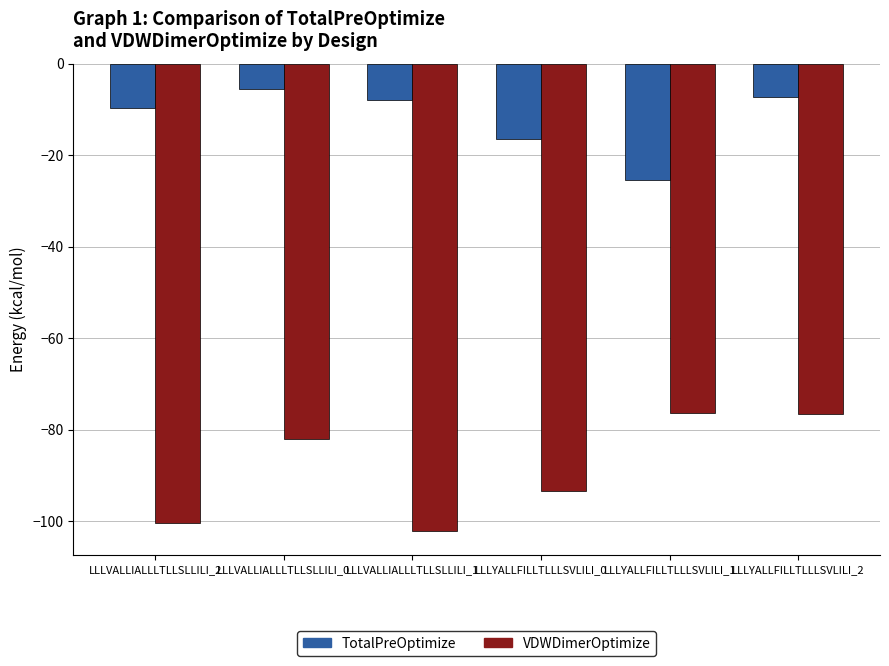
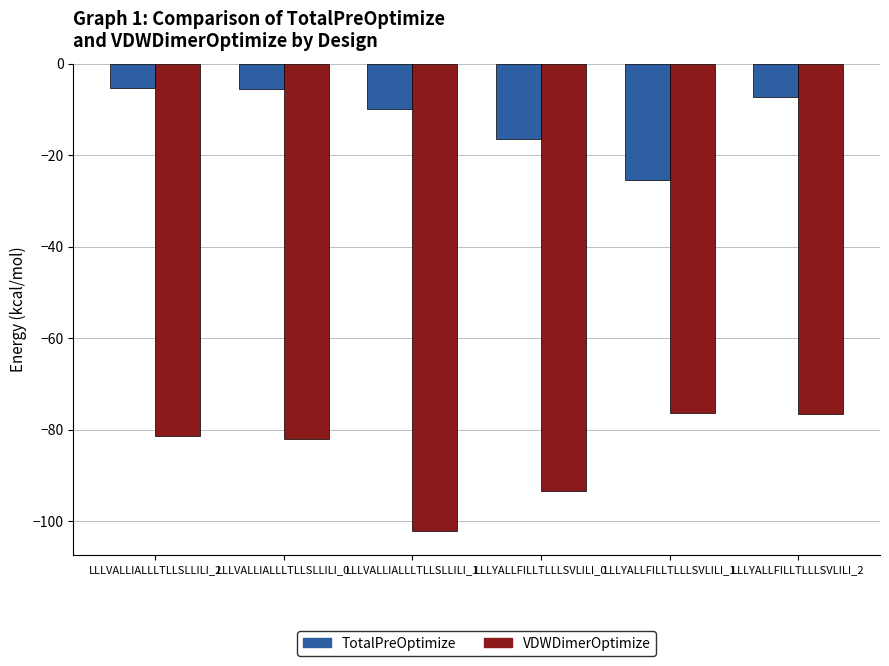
  {
    "TotalPreOptimize": {
-     "LLLVALLIALLLTLLSLLILI_2": -10,
+     "LLLVALLIALLLTLLSLLILI_2": -5,
      "LLLVALLIALLLTLLSLLILI_0": -6,
-     "LLLVALLIALLLTLLSLLILI_1": -8,
+     "LLLVALLIALLLTLLSLLILI_1": -10,
      "LLLYALLFILLTLLLSVLILI_0": -16,
      "LLLYALLFILLTLLLSVLILI_1": -25,
      "LLLYALLFILLTLLLSVLILI_2": -7
    },
    "VDWDimerOptimize": {
-     "LLLVALLIALLLTLLSLLILI_2": -100,
+     "LLLVALLIALLLTLLSLLILI_2": -81,
      "LLLVALLIALLLTLLSLLILI_0": -82,
      "LLLVALLIALLLTLLSLLILI_1": -102,
      "LLLYALLFILLTLLLSVLILI_0": -93,
      "LLLYALLFILLTLLLSVLILI_1": -76,
      "LLLYALLFILLTLLLSVLILI_2": -76
    }
  }
